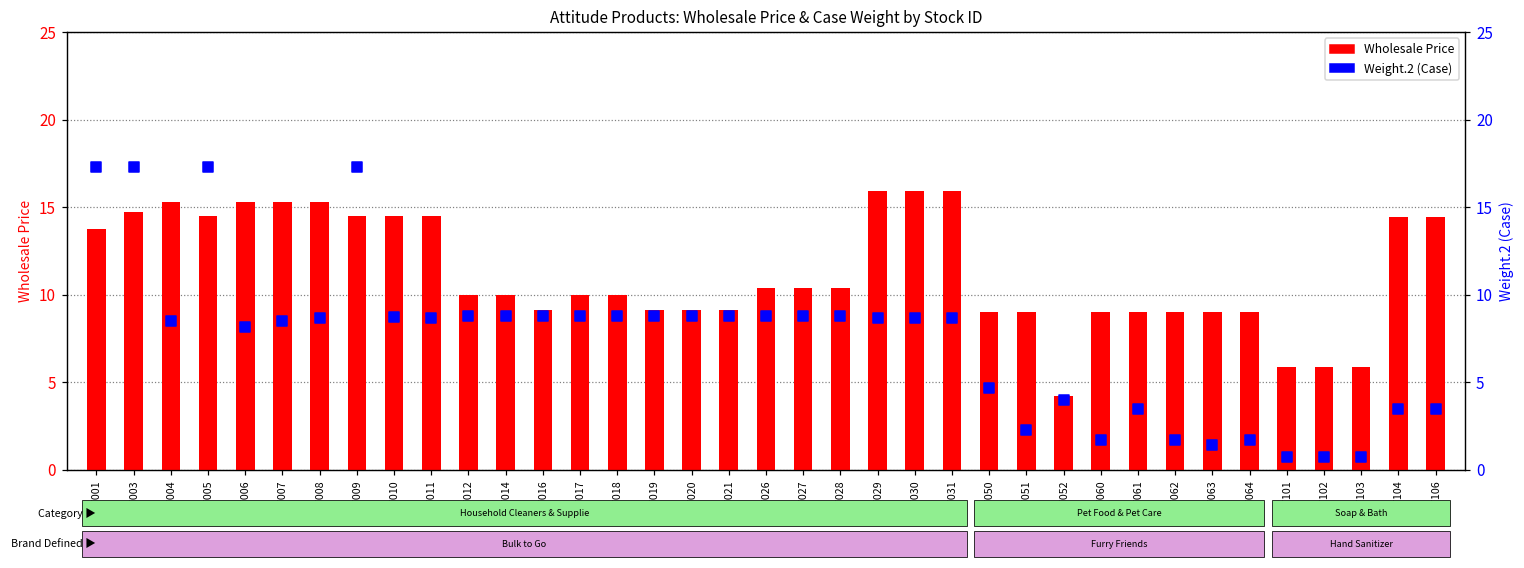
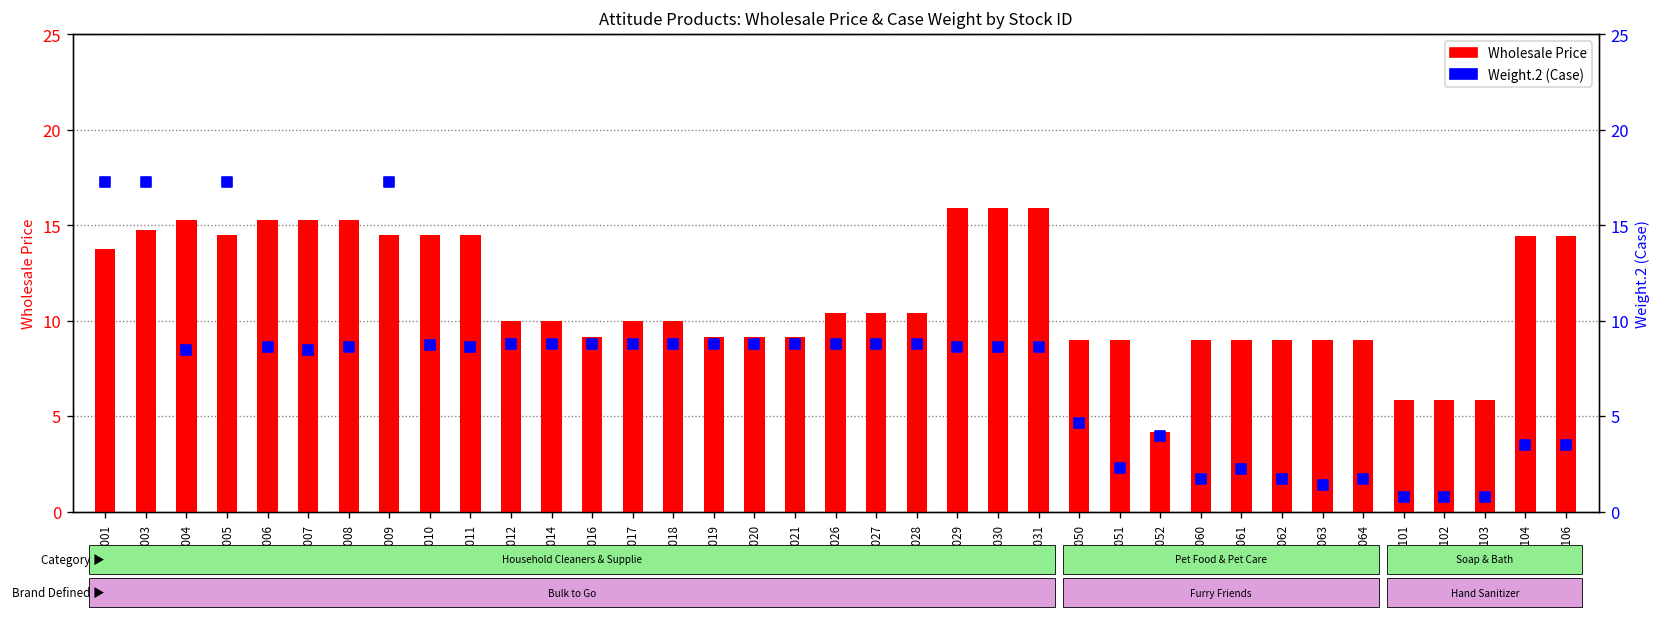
  {
    "Wholesale Price": {
      "137001": 13.7,
      "137003": 14.7,
      "137004": 15.3,
      "137005": 14.5,
      "137006": 15.3,
      "137007": 15.3,
      "137008": 15.3,
      "137009": 14.5,
      "137010": 14.5,
      "137011": 14.5,
      "137012": 10.0,
      "137014": 10.0,
      "137016": 9.1,
      "137017": 10.0,
      "137018": 10.0,
      "137019": 9.1,
      "137020": 9.1,
      "137021": 9.1,
      "137026": 10.4,
      "137027": 10.4,
      "137028": 10.4,
      "137029": 15.9,
      "137030": 15.9,
      "137031": 15.9,
      "137050": 9.0,
      "137051": 9.0,
      "137052": 4.2,
      "137060": 9.0,
      "137061": 9.0,
      "137062": 9.0,
      "137063": 9.0,
      "137064": 9.0,
      "137101": 5.9,
      "137102": 5.9,
      "137103": 5.9,
      "137104": 14.5,
      "137106": 14.5
    },
    "Weight.2 (Case)": {
-     "137006": 8.1,
-     "137061": 3.5
+     "137006": 8.6,
+     "137061": 2.2
    }
  }
